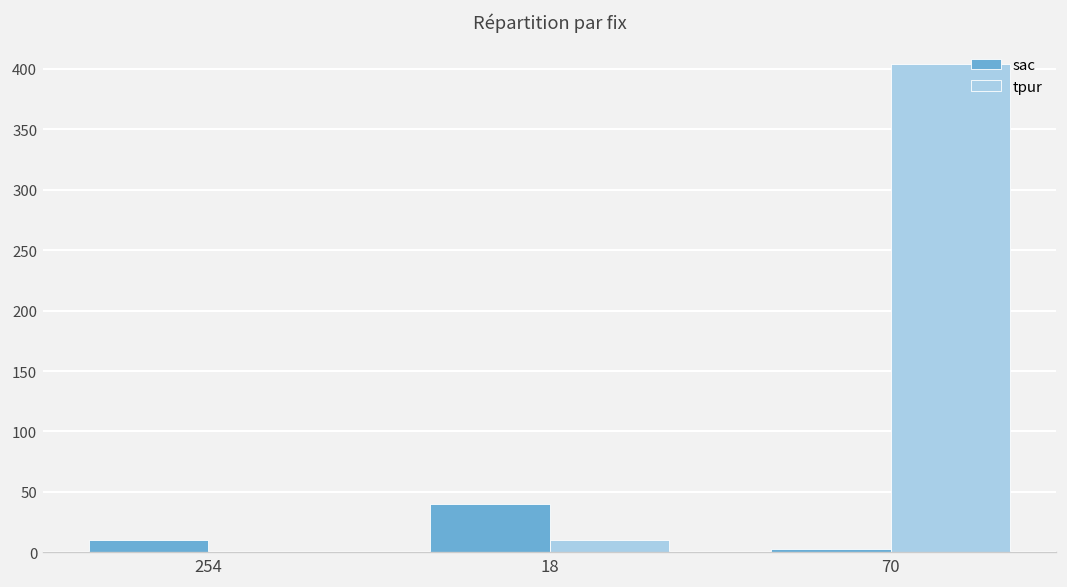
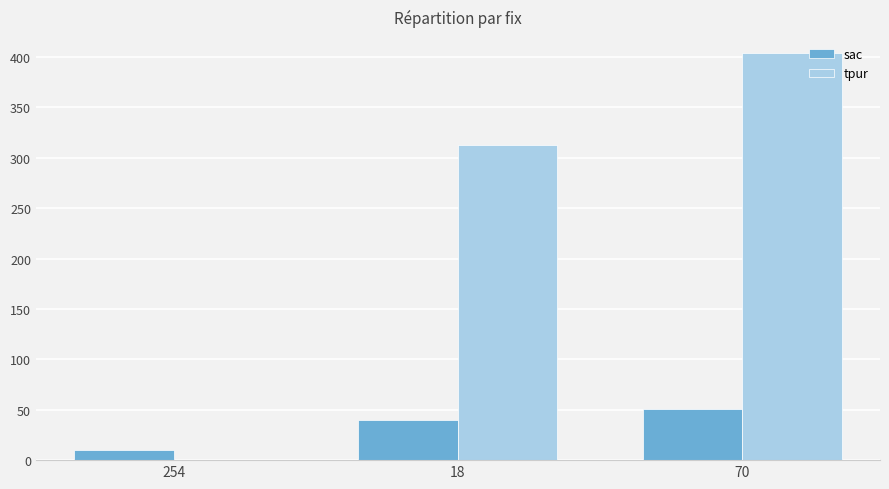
  {
    "sac": {
      "254": 10,
      "18": 40,
-     "70": 3
+     "70": 51
    },
    "tpur": {
      "254": 0,
-     "18": 10,
+     "18": 313,
      "70": 404
    }
  }
